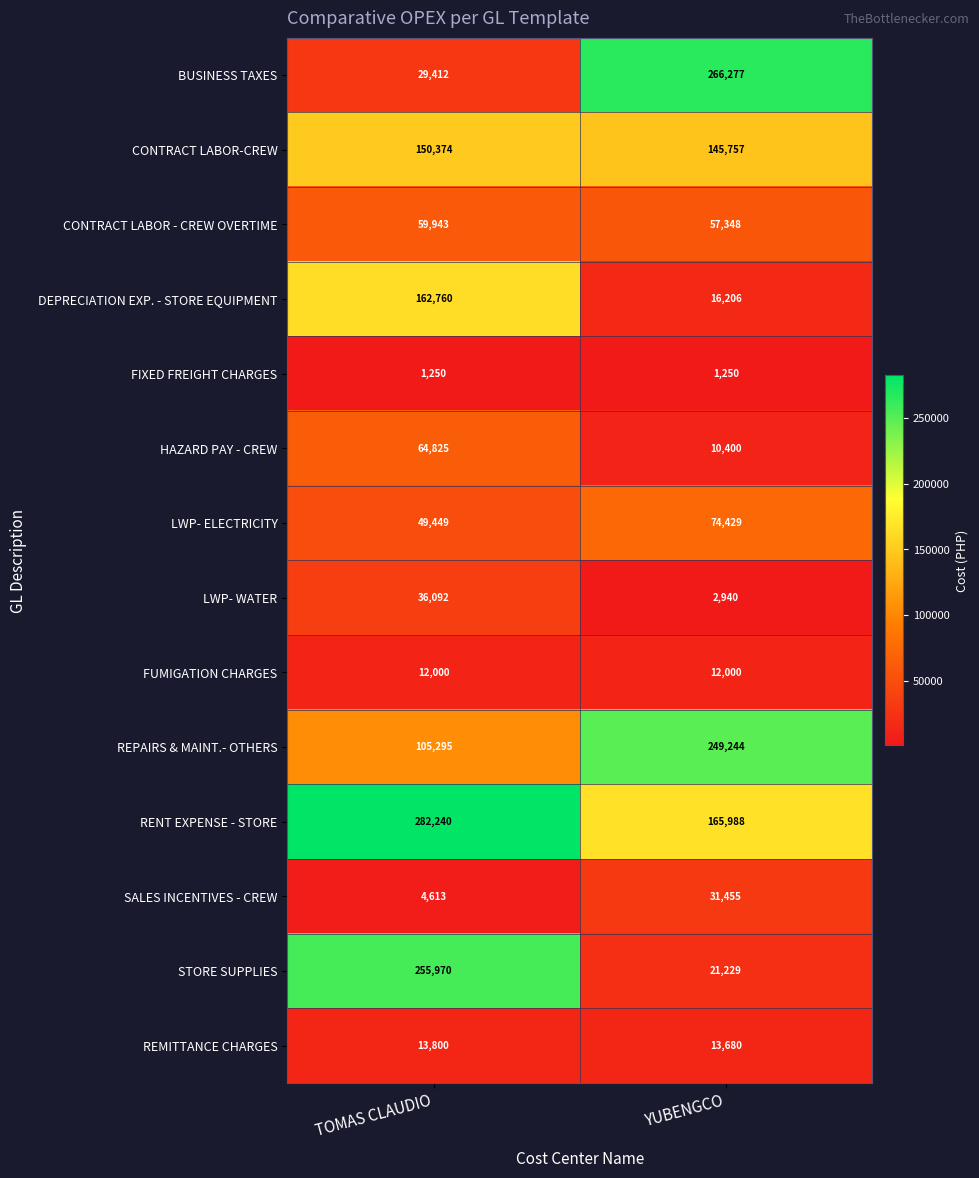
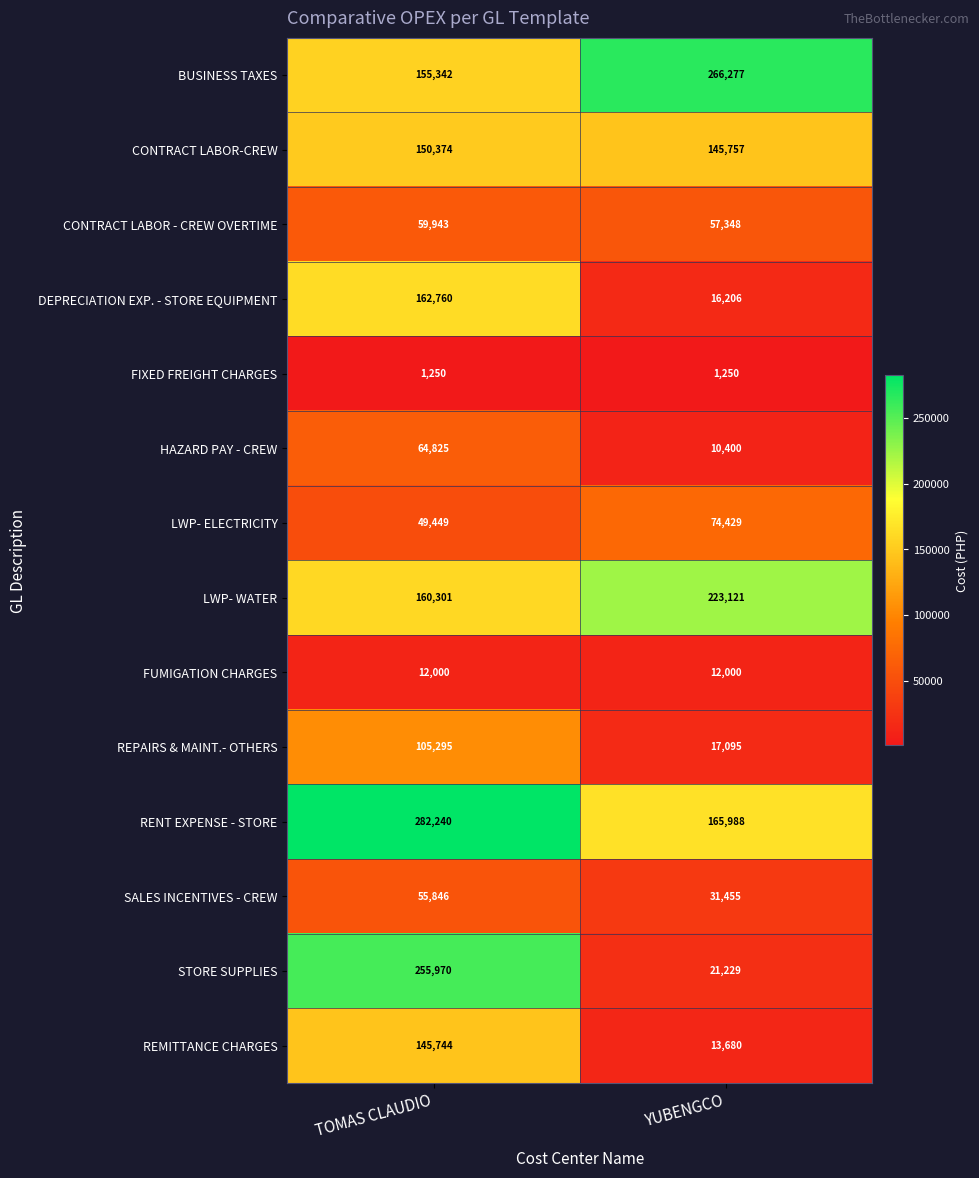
  {
    "BUSINESS TAXES": {
-     "TOMAS CLAUDIO": "29,412",
+     "TOMAS CLAUDIO": "155,342",
      "YUBENGCO": "266,277"
    },
    "CONTRACT LABOR-CREW": {
      "TOMAS CLAUDIO": "150,374",
      "YUBENGCO": "145,757"
    },
    "CONTRACT LABOR - CREW OVERTIME": {
      "TOMAS CLAUDIO": "59,943",
      "YUBENGCO": "57,348"
    },
    "DEPRECIATION EXP. - STORE EQUIPMENT": {
      "TOMAS CLAUDIO": "162,760",
      "YUBENGCO": "16,206"
    },
    "FIXED FREIGHT CHARGES": {
      "TOMAS CLAUDIO": "1,250",
      "YUBENGCO": "1,250"
    },
    "HAZARD PAY - CREW": {
      "TOMAS CLAUDIO": "64,825",
      "YUBENGCO": "10,400"
    },
    "LWP- ELECTRICITY": {
      "TOMAS CLAUDIO": "49,449",
      "YUBENGCO": "74,429"
    },
    "LWP- WATER": {
-     "TOMAS CLAUDIO": "36,092",
-     "YUBENGCO": "2,940"
+     "TOMAS CLAUDIO": "160,301",
+     "YUBENGCO": "223,121"
    },
    "FUMIGATION CHARGES": {
      "TOMAS CLAUDIO": "12,000",
      "YUBENGCO": "12,000"
    },
    "REPAIRS & MAINT.- OTHERS": {
      "TOMAS CLAUDIO": "105,295",
-     "YUBENGCO": "249,244"
+     "YUBENGCO": "17,095"
    },
    "RENT EXPENSE - STORE": {
      "TOMAS CLAUDIO": "282,240",
      "YUBENGCO": "165,988"
    },
    "SALES INCENTIVES - CREW": {
-     "TOMAS CLAUDIO": "4,613",
+     "TOMAS CLAUDIO": "55,846",
      "YUBENGCO": "31,455"
    },
    "STORE SUPPLIES": {
      "TOMAS CLAUDIO": "255,970",
      "YUBENGCO": "21,229"
    },
    "REMITTANCE CHARGES": {
-     "TOMAS CLAUDIO": "13,800",
+     "TOMAS CLAUDIO": "145,744",
      "YUBENGCO": "13,680"
    }
  }
